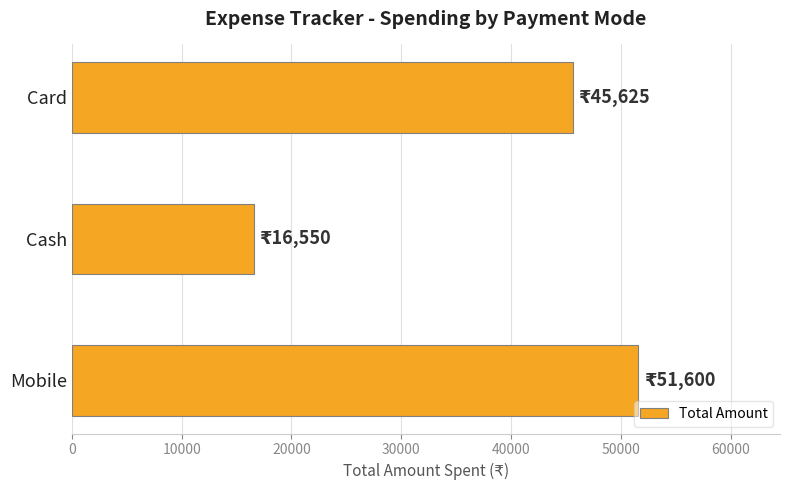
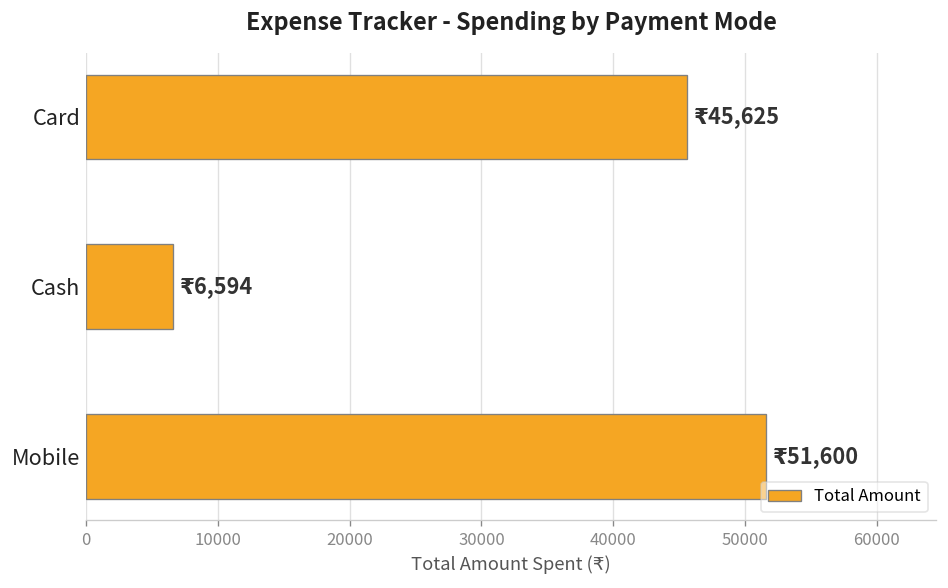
  {
    "Card": "45,625",
-   "Cash": "16,550",
+   "Cash": "6,594",
    "Mobile": "51,600"
  }
